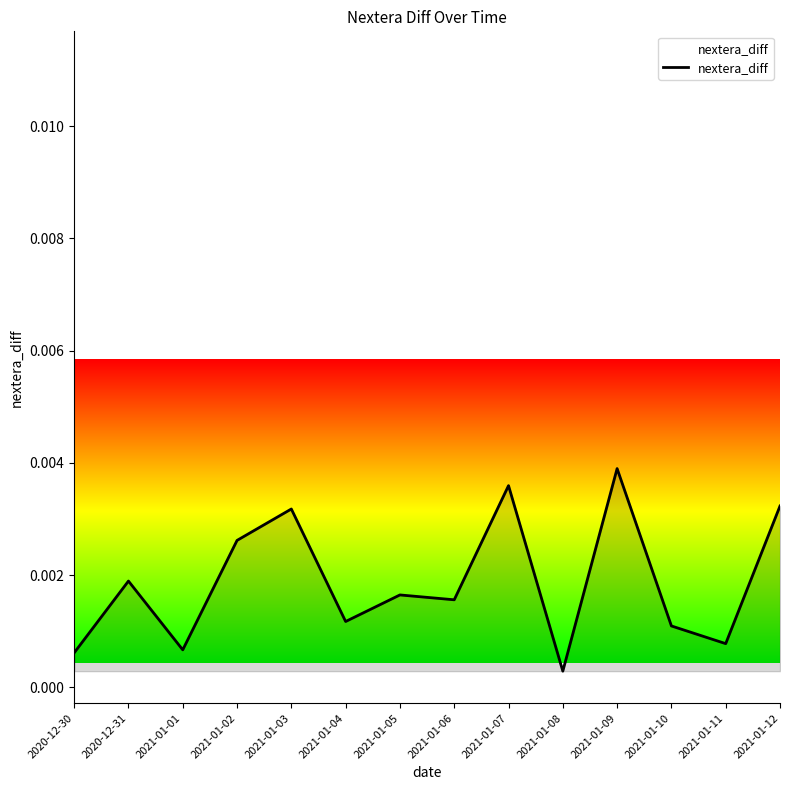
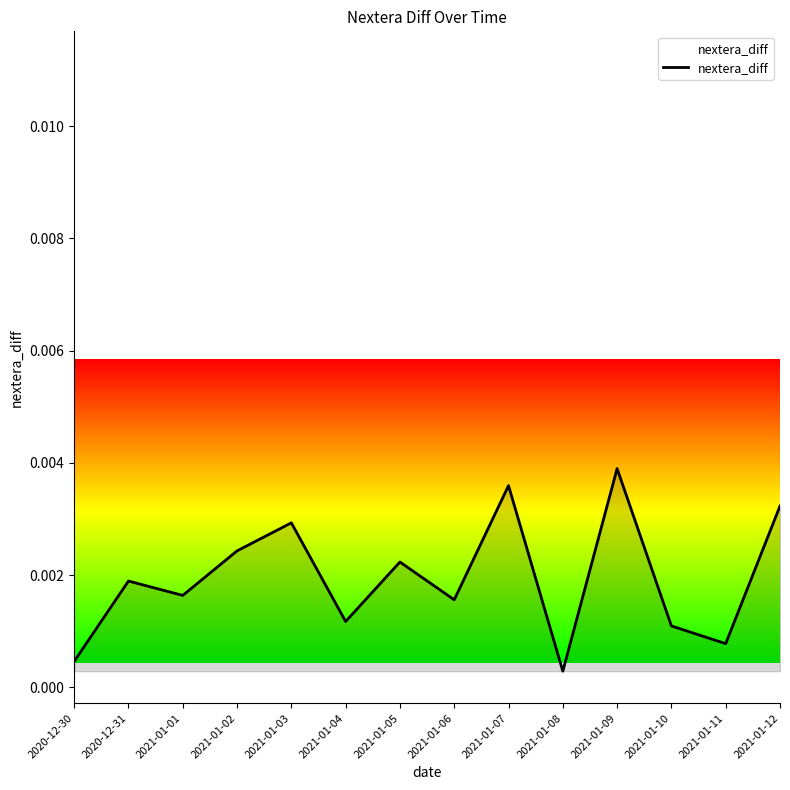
  {
-   "2020-12-30": 0.0006,
+   "2020-12-30": 0.0005,
    "2020-12-31": 0.0019,
-   "2021-01-01": 0.0007,
-   "2021-01-02": 0.0026,
-   "2021-01-03": 0.0032,
+   "2021-01-01": 0.0016,
+   "2021-01-02": 0.0024,
+   "2021-01-03": 0.0029,
    "2021-01-04": 0.0012,
-   "2021-01-05": 0.0016,
+   "2021-01-05": 0.0022,
    "2021-01-06": 0.0016,
    "2021-01-07": 0.0036,
    "2021-01-08": 0.0003,
    "2021-01-09": 0.0039,
    "2021-01-10": 0.0011,
    "2021-01-11": 0.0008,
    "2021-01-12": 0.0032
  }
